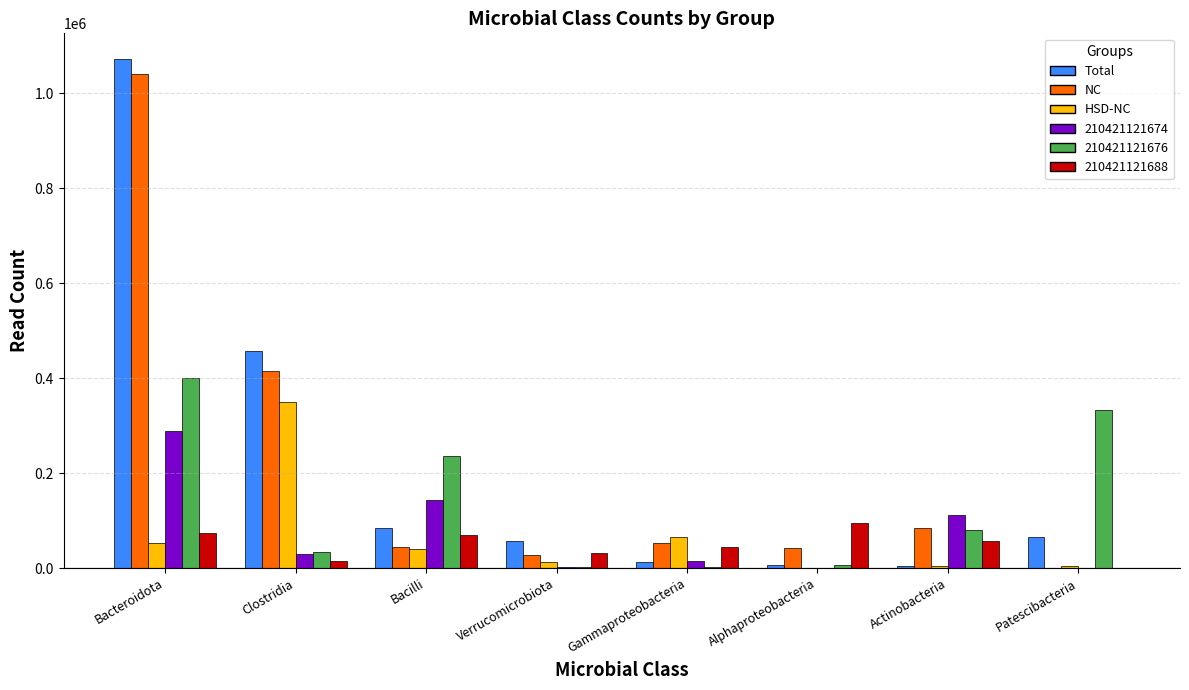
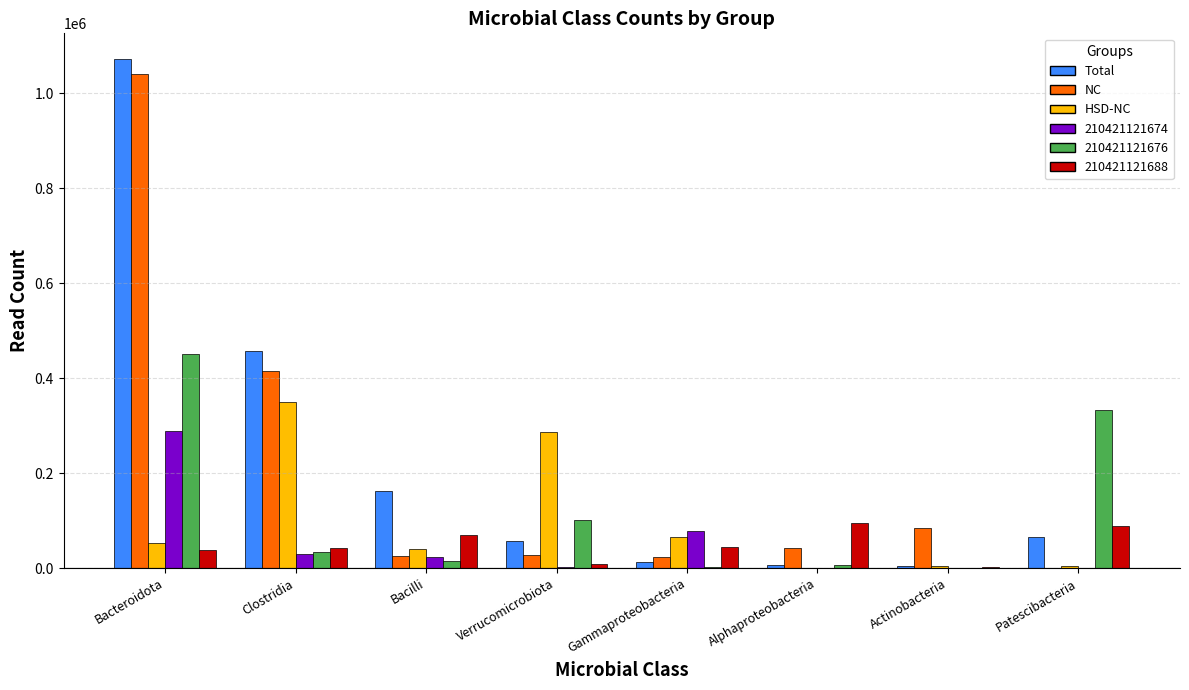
  {
    "Total": {
      "Bacteroidota": 1070000,
      "Clostridia": 460000,
-     "Bacilli": 80000,
+     "Bacilli": 160000,
      "Verrucomicrobiota": 60000,
      "Gammaproteobacteria": 10000,
      "Alphaproteobacteria": 10000,
      "Patescibacteria": 70000
    },
    "NC": {
      "Bacteroidota": 1040000,
      "Clostridia": 420000,
-     "Bacilli": 40000,
+     "Bacilli": 30000,
      "Verrucomicrobiota": 30000,
-     "Gammaproteobacteria": 50000,
+     "Gammaproteobacteria": 20000,
      "Alphaproteobacteria": 40000,
      "Actinobacteria": 80000
    },
    "HSD-NC": {
      "Bacteroidota": 50000,
      "Clostridia": 350000,
      "Bacilli": 40000,
-     "Verrucomicrobiota": 10000,
+     "Verrucomicrobiota": 290000,
      "Gammaproteobacteria": 60000
    },
    "210421121674": {
      "Bacteroidota": 290000,
      "Clostridia": 30000,
-     "Bacilli": 140000,
-     "Gammaproteobacteria": 20000,
-     "Actinobacteria": 110000
+     "Bacilli": 20000,
+     "Gammaproteobacteria": 80000,
+     "Actinobacteria": 0
    },
    "210421121676": {
-     "Bacteroidota": 400000,
+     "Bacteroidota": 450000,
      "Clostridia": 30000,
-     "Bacilli": 240000,
-     "Verrucomicrobiota": 0,
+     "Bacilli": 10000,
+     "Verrucomicrobiota": 100000,
      "Alphaproteobacteria": 10000,
-     "Actinobacteria": 80000,
+     "Actinobacteria": 0,
      "Patescibacteria": 330000
    },
    "210421121688": {
-     "Bacteroidota": 70000,
-     "Clostridia": 10000,
+     "Bacteroidota": 40000,
+     "Clostridia": 40000,
      "Bacilli": 70000,
-     "Verrucomicrobiota": 30000,
+     "Verrucomicrobiota": 10000,
      "Gammaproteobacteria": 40000,
      "Alphaproteobacteria": 90000,
-     "Actinobacteria": 60000,
-     "Patescibacteria": 0
+     "Actinobacteria": 0,
+     "Patescibacteria": 90000
    }
  }
